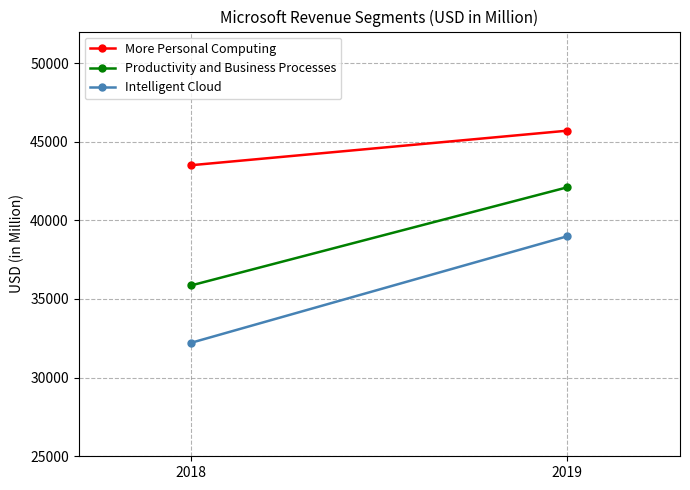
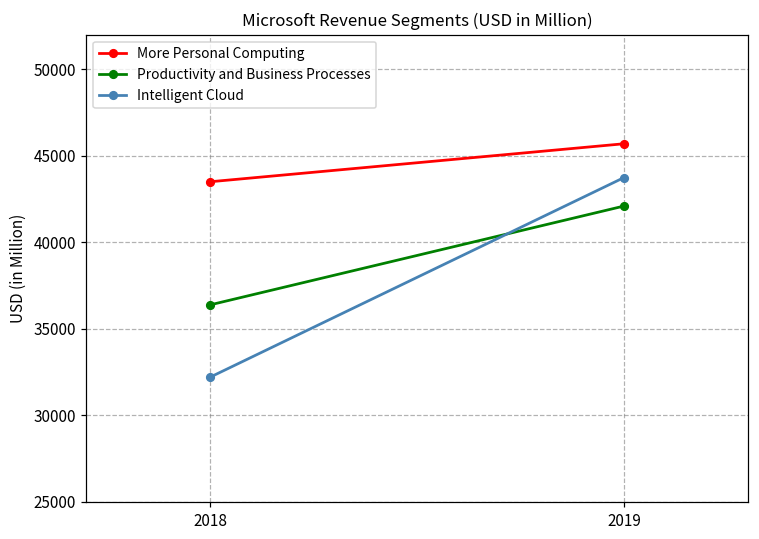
  {
    "More Personal Computing": {
      "2018": 43500,
      "2019": 45700
    },
    "Productivity and Business Processes": {
-     "2018": 35900,
+     "2018": 36400,
      "2019": 42100
    },
    "Intelligent Cloud": {
      "2018": 32200,
-     "2019": 39000
+     "2019": 43700
    }
  }
